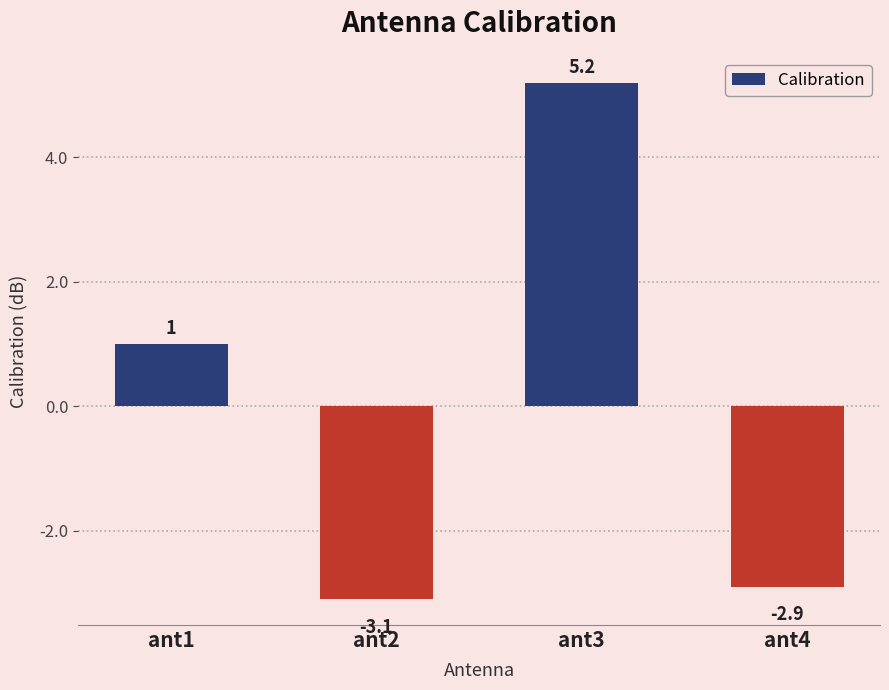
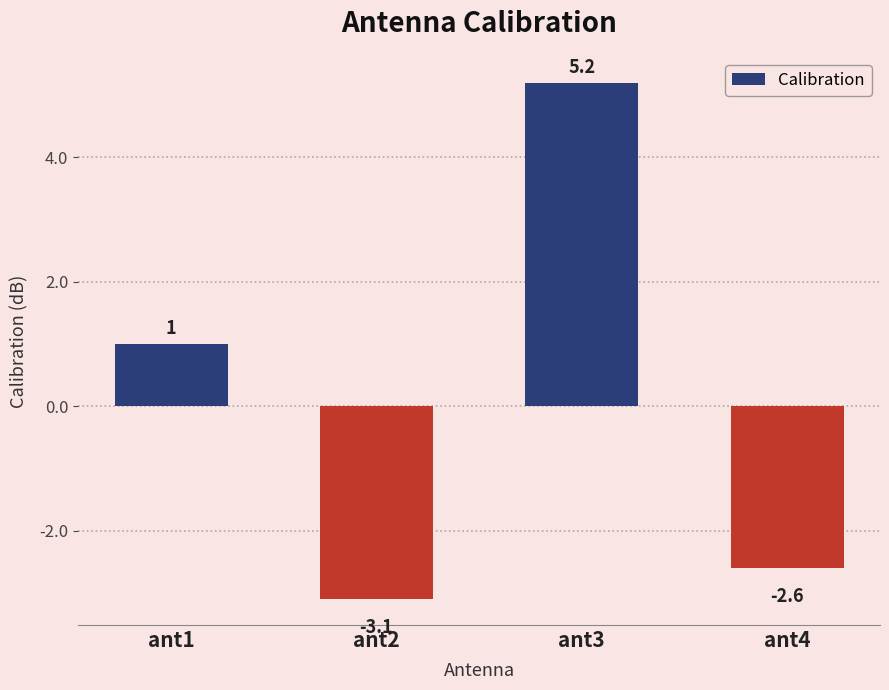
  {
    "ant1": 1,
    "ant2": -3.1,
    "ant3": 5.2,
-   "ant4": -2.9
+   "ant4": -2.6
  }
